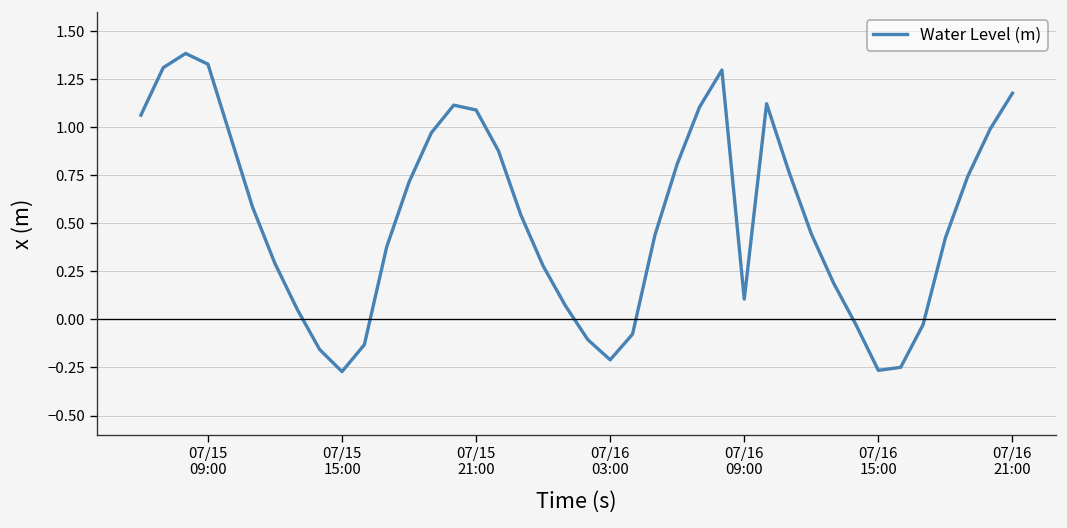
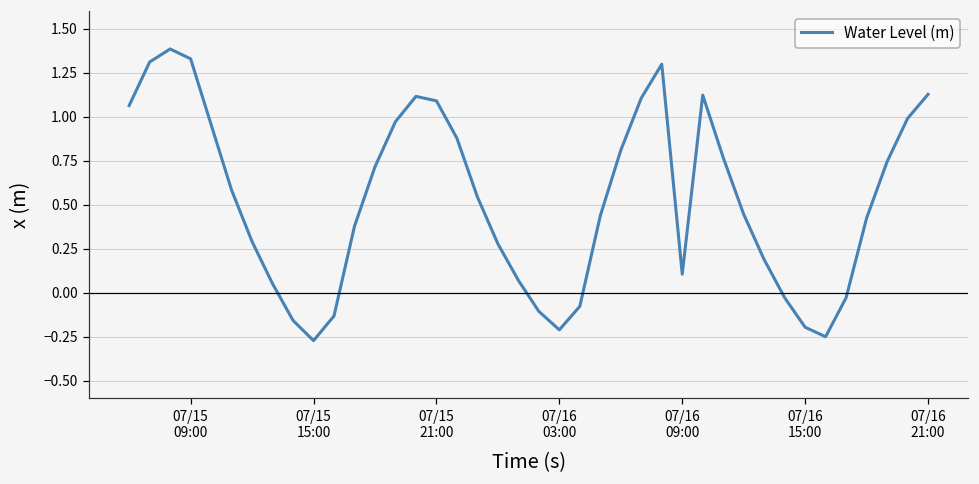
  {
    "07/15 09:00": 1.33,
    "07/15 15:00": -0.27,
    "07/15 21:00": 1.09,
    "07/16 03:00": -0.21,
    "07/16 09:00": 0.11,
-   "07/16 15:00": -0.27,
-   "07/16 21:00": 1.18
+   "07/16 15:00": -0.20,
+   "07/16 21:00": 1.13
  }
